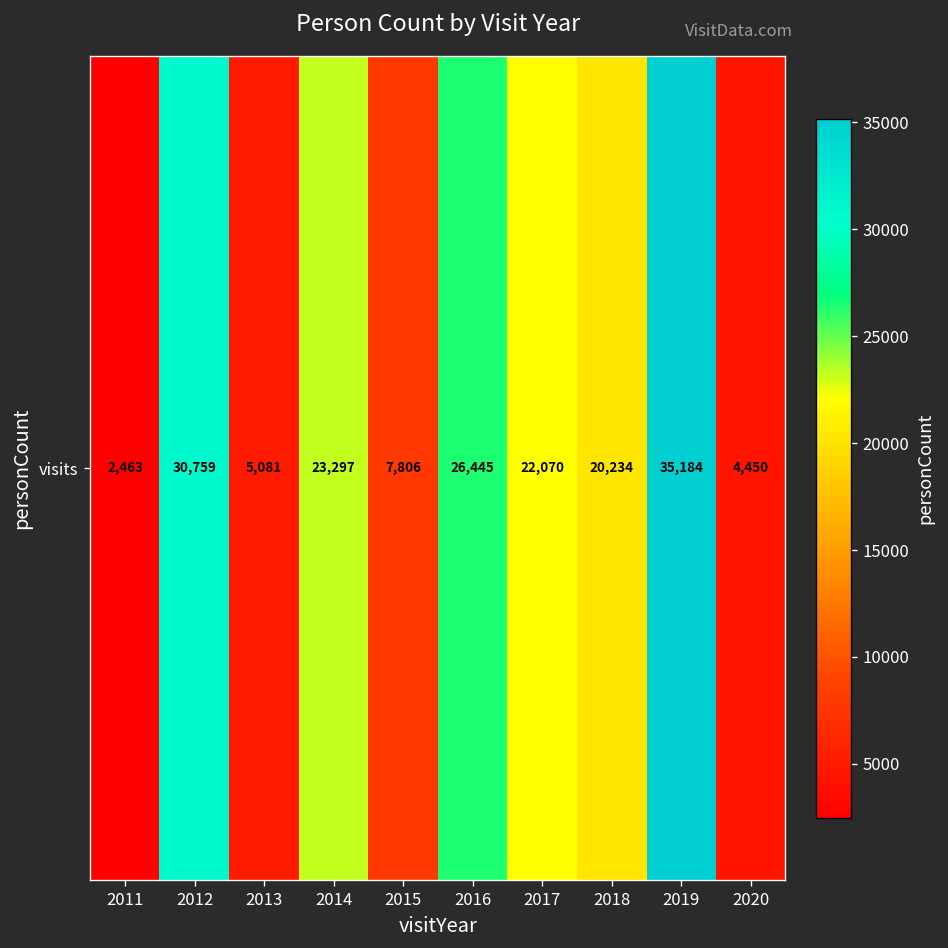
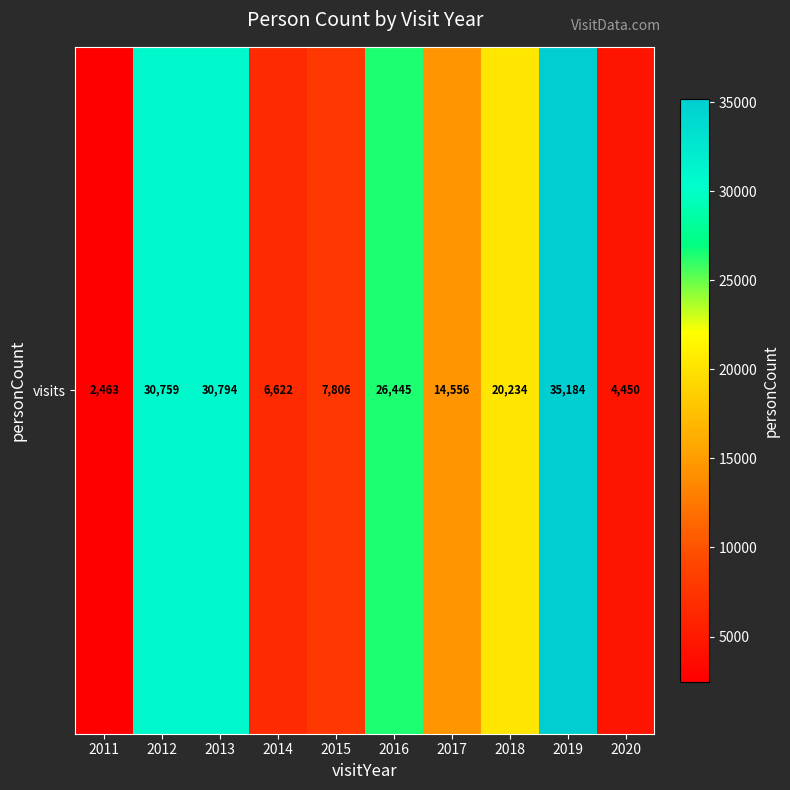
  {
    "visits": {
      "2011": "2,463",
      "2012": "30,759",
-     "2013": "5,081",
-     "2014": "23,297",
+     "2013": "30,794",
+     "2014": "6,622",
      "2015": "7,806",
      "2016": "26,445",
-     "2017": "22,070",
+     "2017": "14,556",
      "2018": "20,234",
      "2019": "35,184",
      "2020": "4,450"
    }
  }
